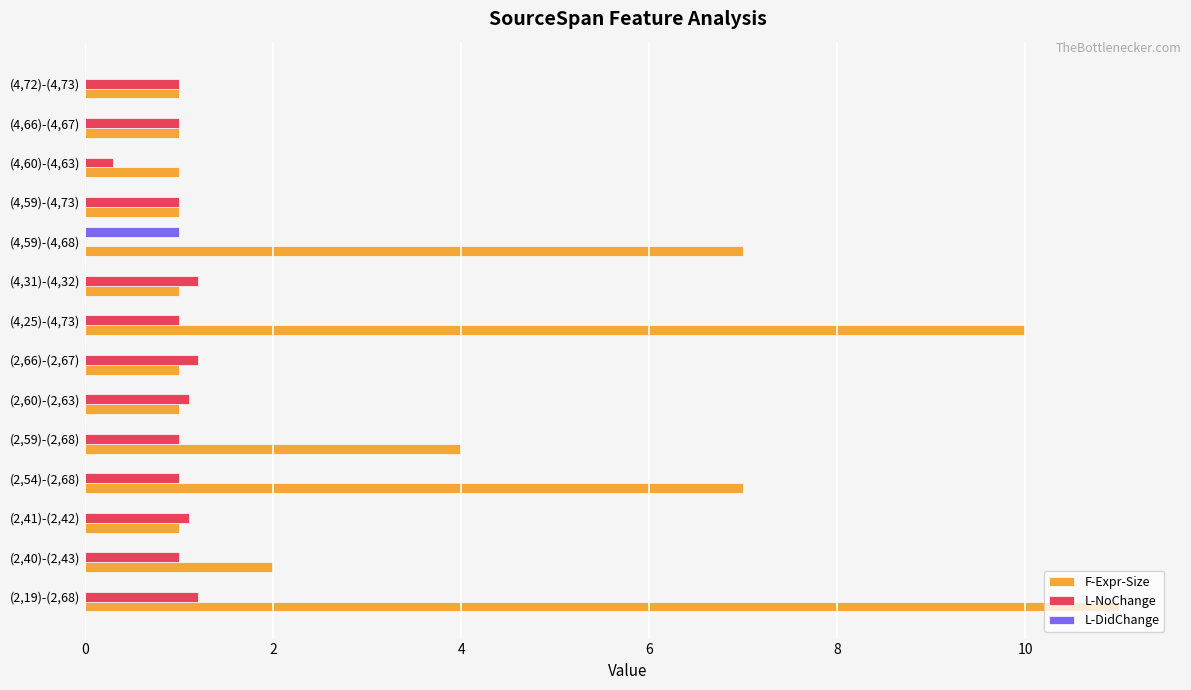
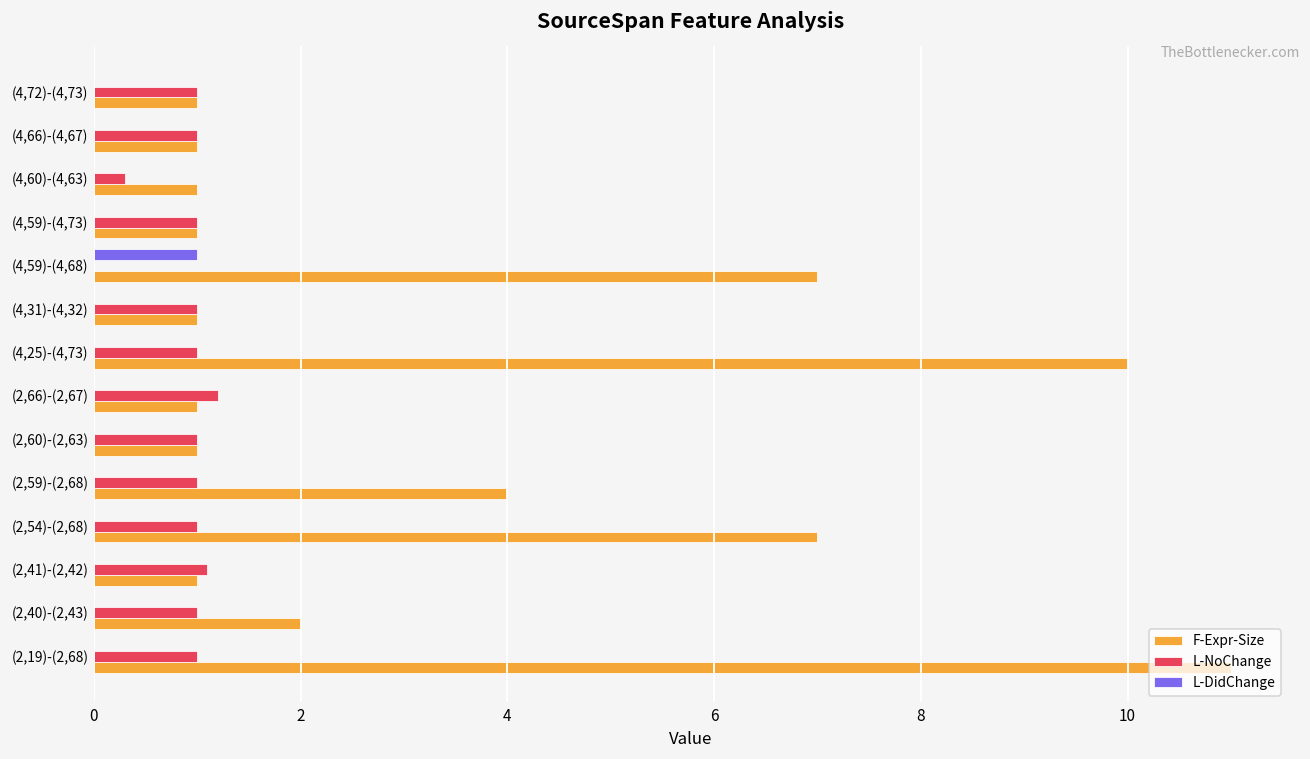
  {
    "F-Expr-Size": {
      "(4,72)-(4,73)": 1.0,
      "(4,66)-(4,67)": 1.0,
      "(4,60)-(4,63)": 1.0,
      "(4,59)-(4,73)": 1.0,
      "(4,59)-(4,68)": 7.0,
      "(4,31)-(4,32)": 1.0,
      "(4,25)-(4,73)": 10.0,
      "(2,66)-(2,67)": 1.0,
      "(2,60)-(2,63)": 1.0,
      "(2,59)-(2,68)": 4.0,
      "(2,54)-(2,68)": 7.0,
      "(2,41)-(2,42)": 1.0,
      "(2,40)-(2,43)": 2.0
    },
    "L-NoChange": {
      "(4,72)-(4,73)": 1.0,
      "(4,66)-(4,67)": 1.0,
      "(4,60)-(4,63)": 0.3,
      "(4,59)-(4,73)": 1.0,
      "(4,59)-(4,68)": 0.0,
-     "(4,31)-(4,32)": 1.2,
+     "(4,31)-(4,32)": 1.0,
      "(4,25)-(4,73)": 1.0,
      "(2,66)-(2,67)": 1.2,
-     "(2,60)-(2,63)": 1.1,
+     "(2,60)-(2,63)": 1.0,
      "(2,59)-(2,68)": 1.0,
      "(2,54)-(2,68)": 1.0,
      "(2,41)-(2,42)": 1.1,
      "(2,40)-(2,43)": 1.0,
-     "(2,19)-(2,68)": 1.2
+     "(2,19)-(2,68)": 1.0
    },
    "L-DidChange": {
      "(4,72)-(4,73)": 0.0,
      "(4,66)-(4,67)": 0.0,
      "(4,60)-(4,63)": 0.0,
      "(4,59)-(4,73)": 0.0,
      "(4,59)-(4,68)": 1.0,
      "(4,31)-(4,32)": 0.0,
      "(4,25)-(4,73)": 0.0,
      "(2,66)-(2,67)": 0.0,
      "(2,60)-(2,63)": 0.0,
      "(2,59)-(2,68)": 0.0,
      "(2,54)-(2,68)": 0.0,
      "(2,41)-(2,42)": 0.0,
      "(2,40)-(2,43)": 0.0,
      "(2,19)-(2,68)": 0.0
    }
  }
